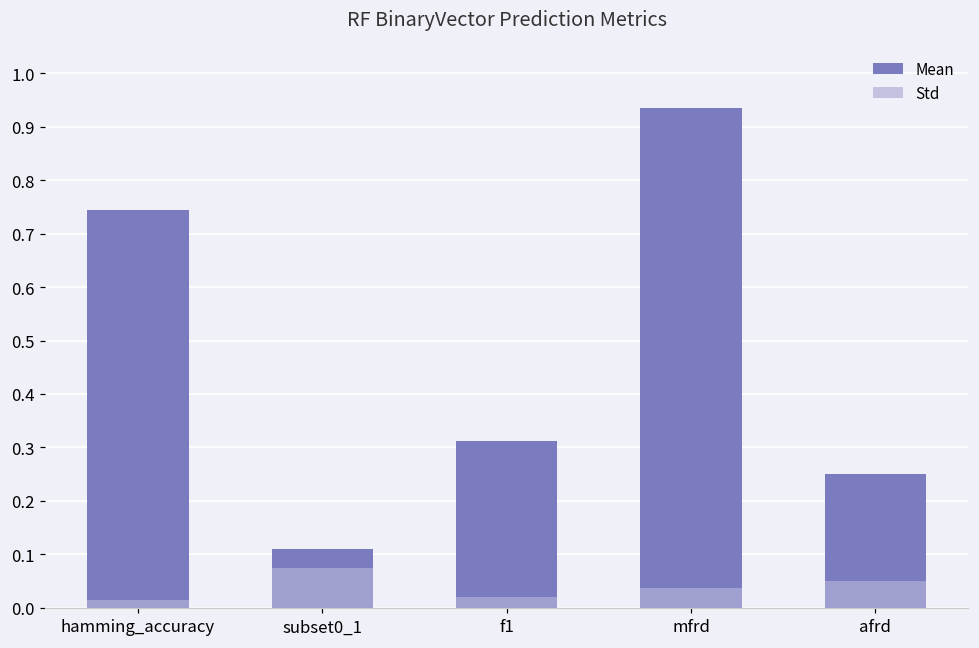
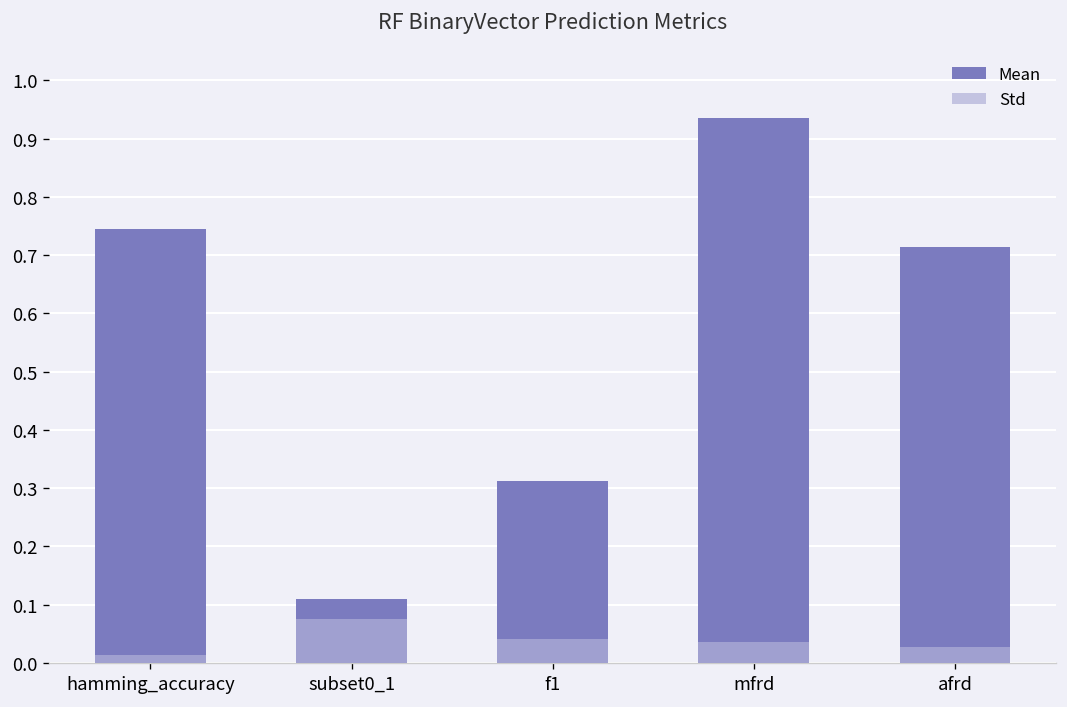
  {
    "Mean": {
      "hamming_accuracy": 0.75,
      "subset0_1": 0.11,
      "f1": 0.31,
      "mfrd": 0.94,
-     "afrd": 0.25
+     "afrd": 0.71
    },
    "Std": {
-     "f1": 0.02,
-     "afrd": 0.05
+     "f1": 0.04,
+     "afrd": 0.03
    }
  }
